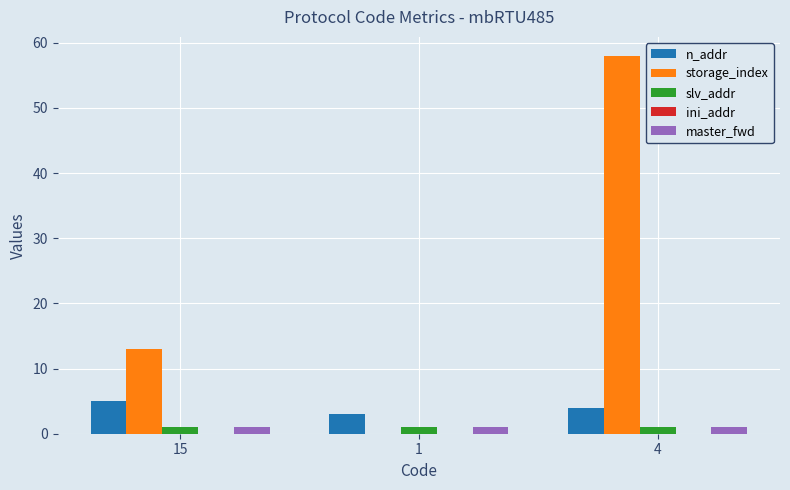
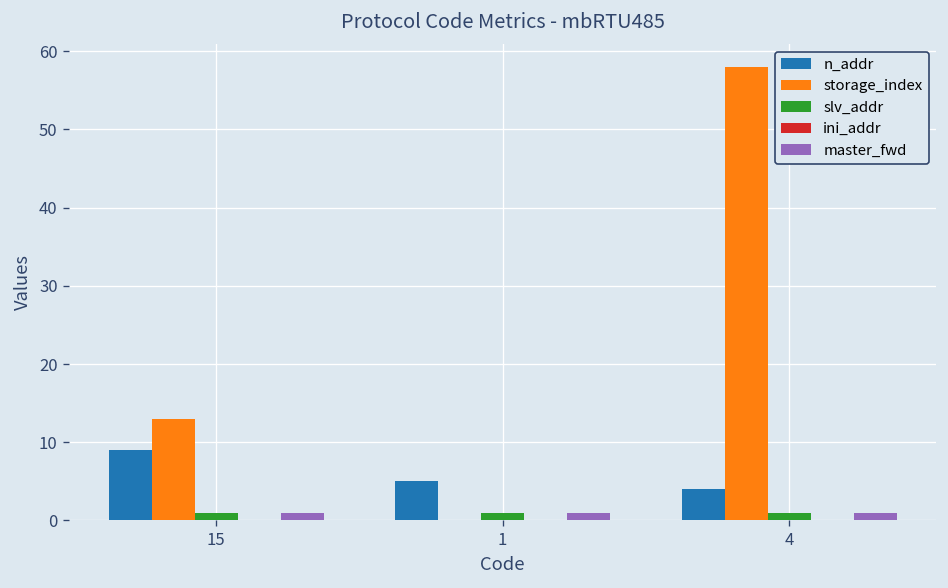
  {
    "n_addr": {
-     "15": 5,
-     "1": 3,
+     "15": 9,
+     "1": 5,
      "4": 4
    },
    "storage_index": {
      "15": 13,
      "1": 0,
      "4": 58
    },
    "slv_addr": {
      "15": 1,
      "1": 1,
      "4": 1
    },
    "ini_addr": {
      "15": 0,
      "1": 0,
      "4": 0
    },
    "master_fwd": {
      "15": 1,
      "1": 1,
      "4": 1
    }
  }
